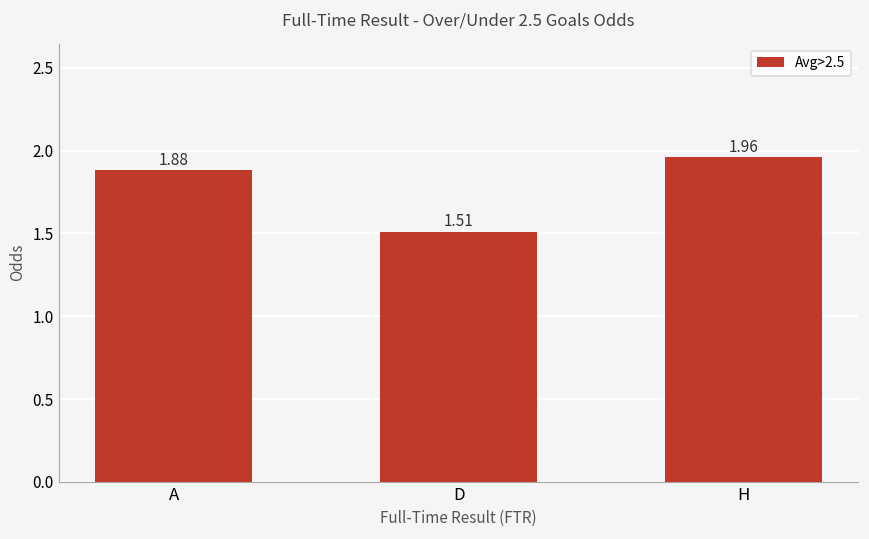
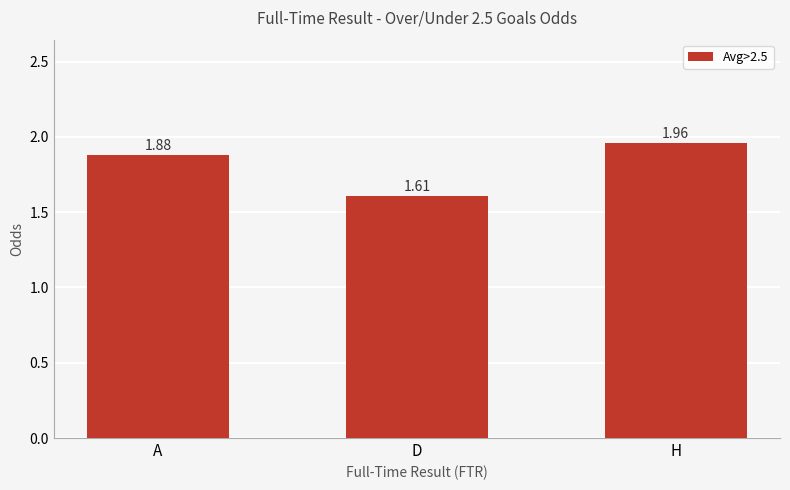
  {
    "A": 1.88,
-   "D": 1.51,
+   "D": 1.61,
    "H": 1.96
  }
